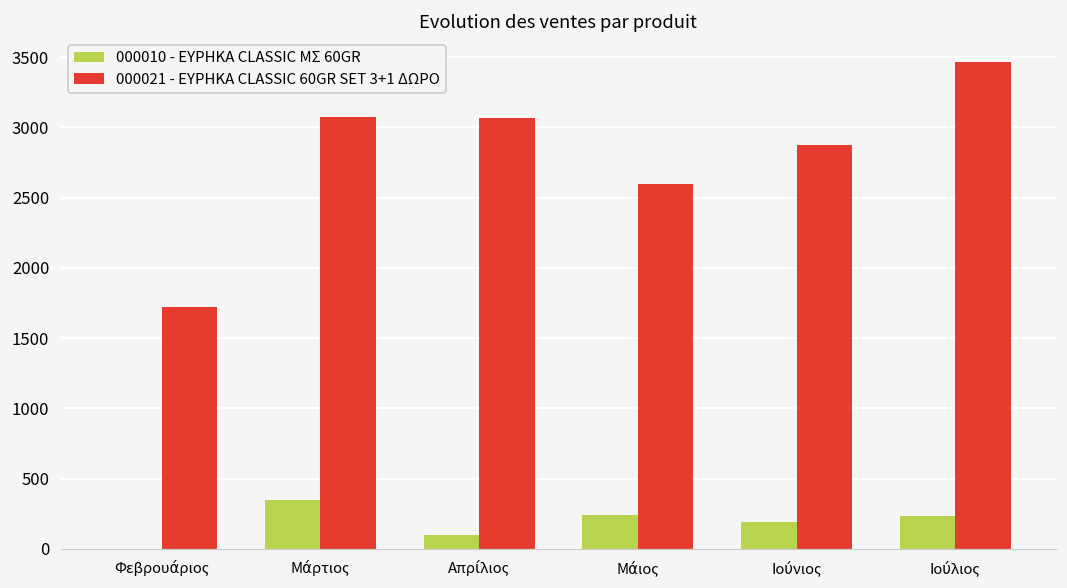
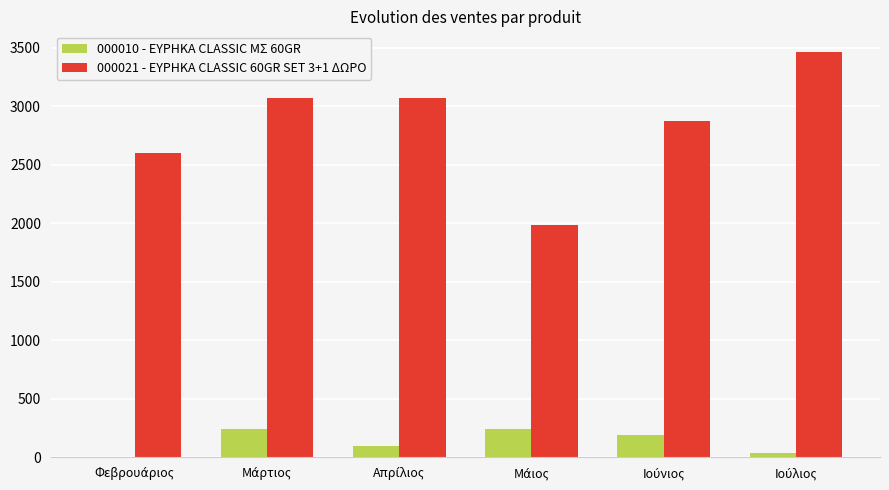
  {
    "000010 - ΕΥΡΗΚΑ CLASSIC ΜΣ 60GR": {
      "Φεβρουάριος": 0,
-     "Μάρτιος": 350,
+     "Μάρτιος": 240,
      "Απρίλιος": 100,
      "Μάιος": 240,
      "Ιούνιος": 190,
-     "Ιούλιος": 230
+     "Ιούλιος": 40
    },
    "000021 - ΕΥΡΗΚΑ CLASSIC 60GR SET 3+1 ΔΩΡΟ": {
-     "Φεβρουάριος": 1720,
+     "Φεβρουάριος": 2600,
      "Μάρτιος": 3070,
      "Απρίλιος": 3070,
-     "Μάιος": 2600,
+     "Μάιος": 1990,
      "Ιούνιος": 2880,
      "Ιούλιος": 3470
    }
  }
